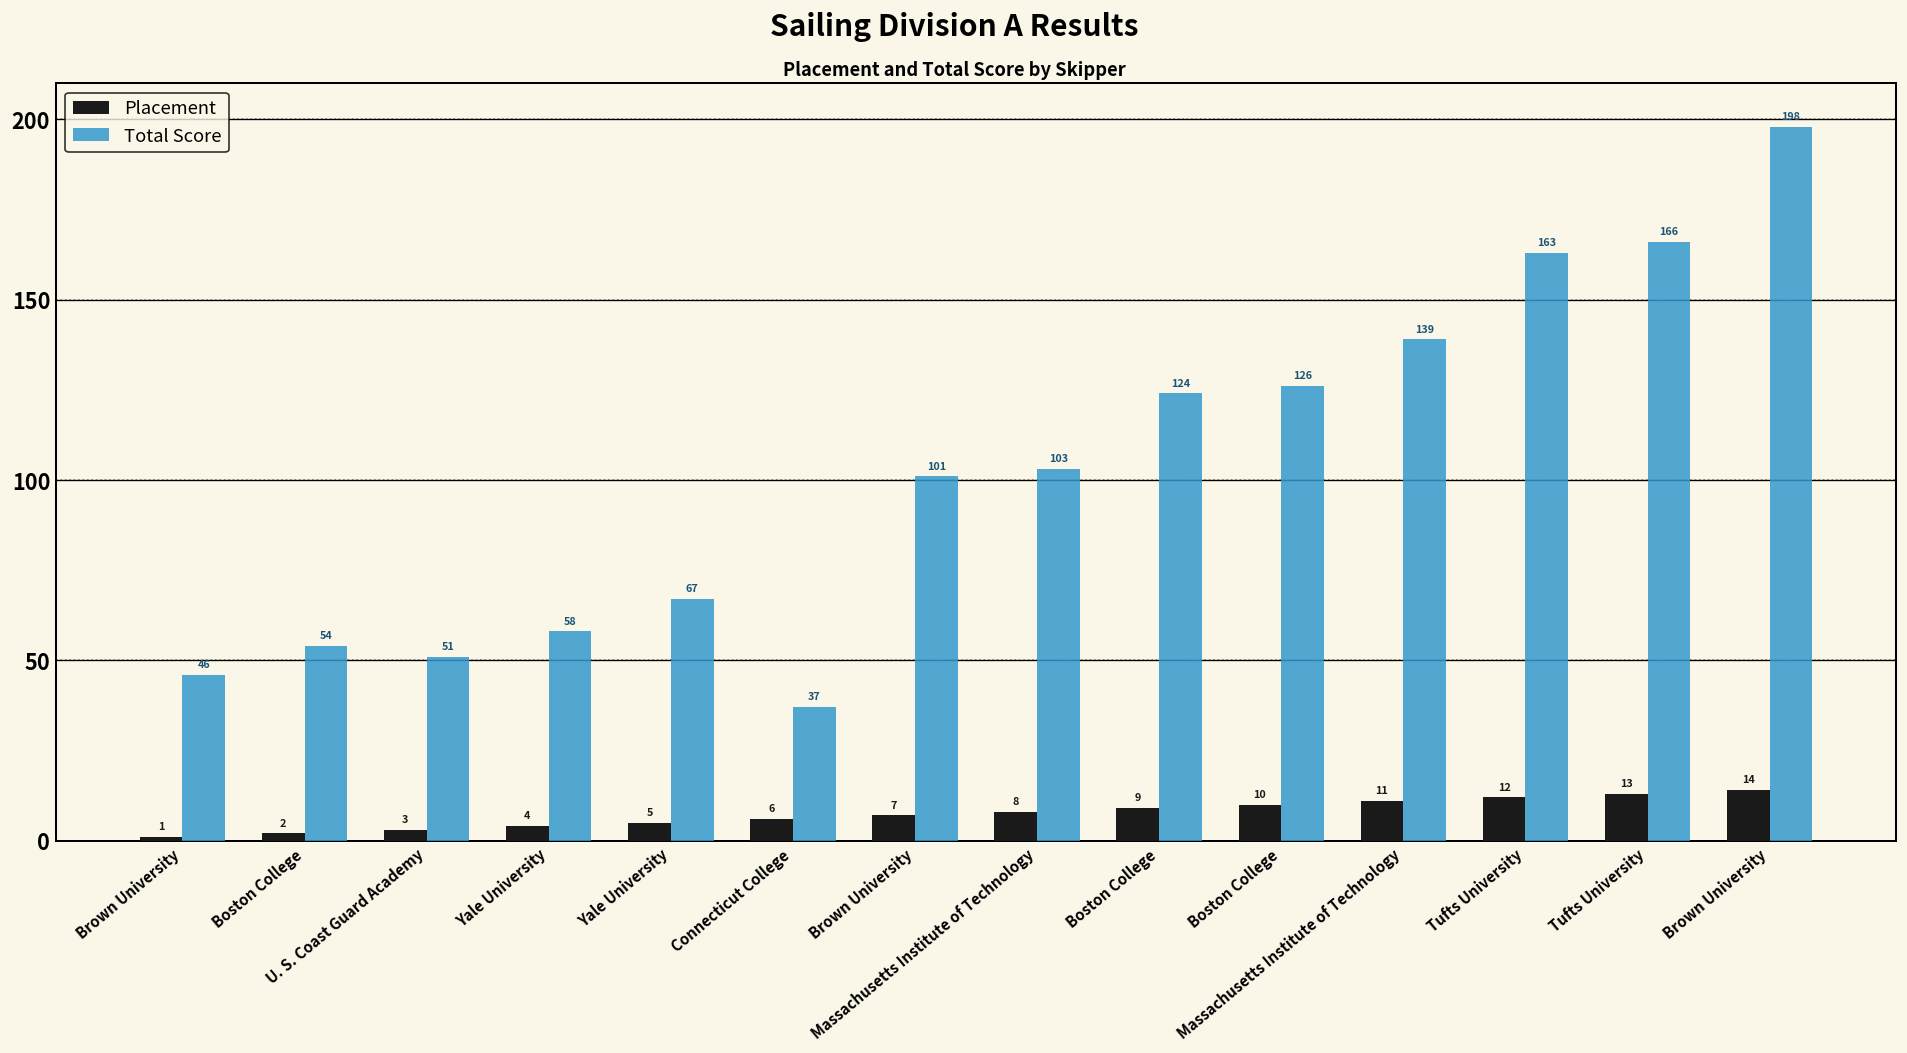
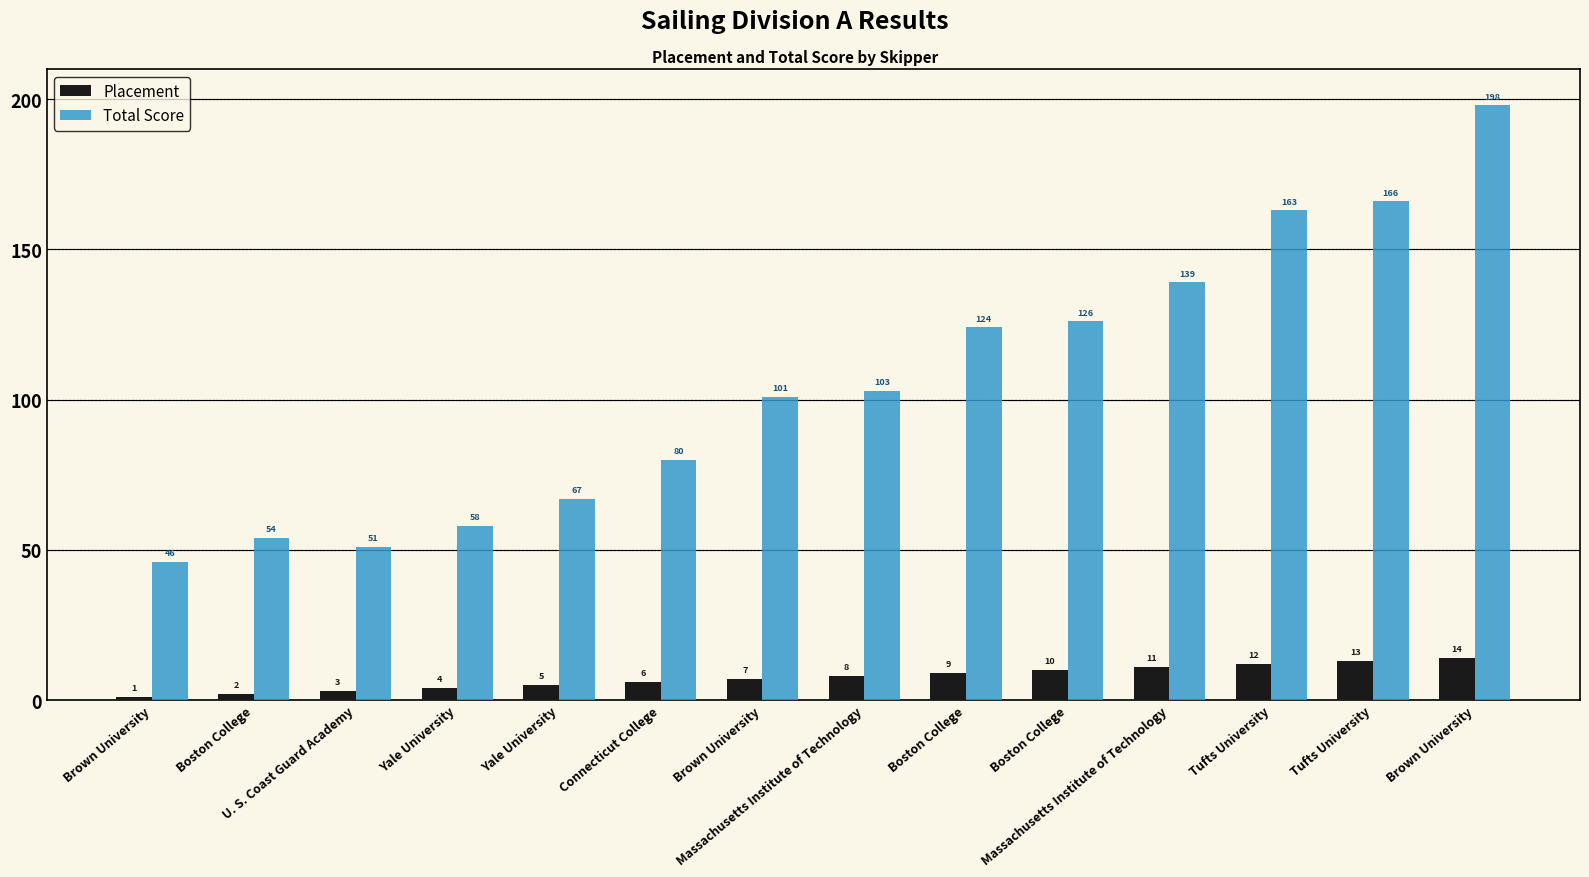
  {
    "Placement": {
      "U. S. Coast Guard Academy": 3,
      "Connecticut College": 6
    },
    "Total Score": {
      "U. S. Coast Guard Academy": 51,
-     "Connecticut College": 37
+     "Connecticut College": 80
    }
  }
